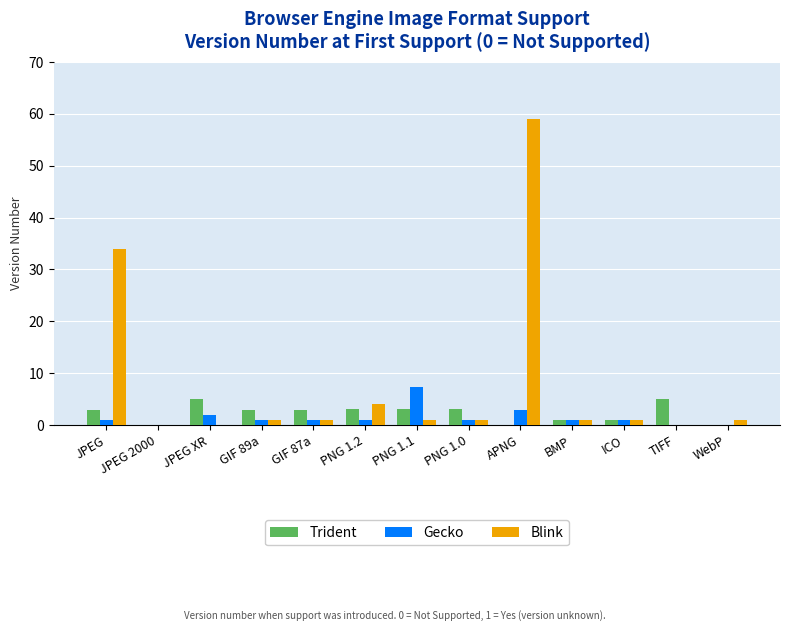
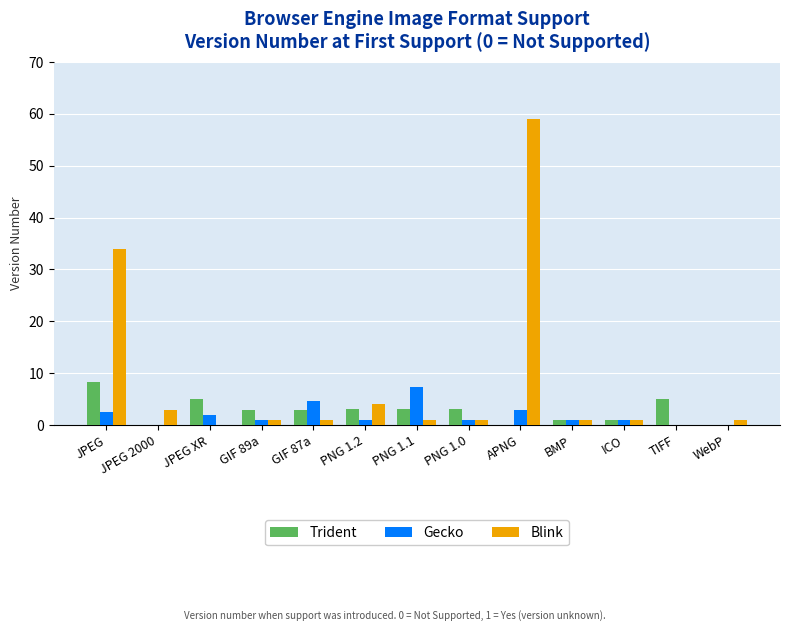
  {
    "Trident": {
-     "JPEG": 3,
+     "JPEG": 8,
      "JPEG 2000": 0,
      "JPEG XR": 5,
      "GIF 89a": 3,
      "GIF 87a": 3,
      "PNG 1.2": 3,
      "PNG 1.1": 3,
      "PNG 1.0": 3,
      "APNG": 0,
      "BMP": 1,
      "ICO": 1,
      "TIFF": 5,
      "WebP": 0
    },
    "Gecko": {
-     "JPEG": 1,
+     "JPEG": 3,
      "JPEG 2000": 0,
      "JPEG XR": 2,
      "GIF 89a": 1,
-     "GIF 87a": 1,
+     "GIF 87a": 5,
      "PNG 1.2": 1,
      "PNG 1.1": 7,
      "PNG 1.0": 1,
      "APNG": 3,
      "BMP": 1,
      "ICO": 1,
      "TIFF": 0,
      "WebP": 0
    },
    "Blink": {
      "JPEG": 34,
-     "JPEG 2000": 0,
+     "JPEG 2000": 3,
      "JPEG XR": 0,
      "GIF 89a": 1,
      "GIF 87a": 1,
      "PNG 1.2": 4,
      "PNG 1.1": 1,
      "PNG 1.0": 1,
      "APNG": 59,
      "BMP": 1,
      "ICO": 1,
      "TIFF": 0,
      "WebP": 1
    }
  }
